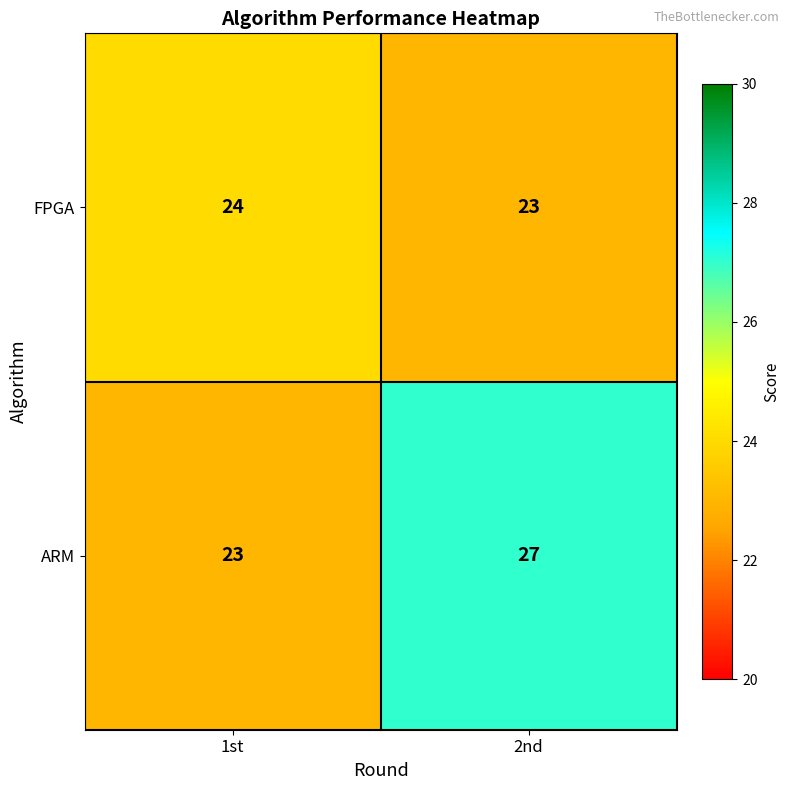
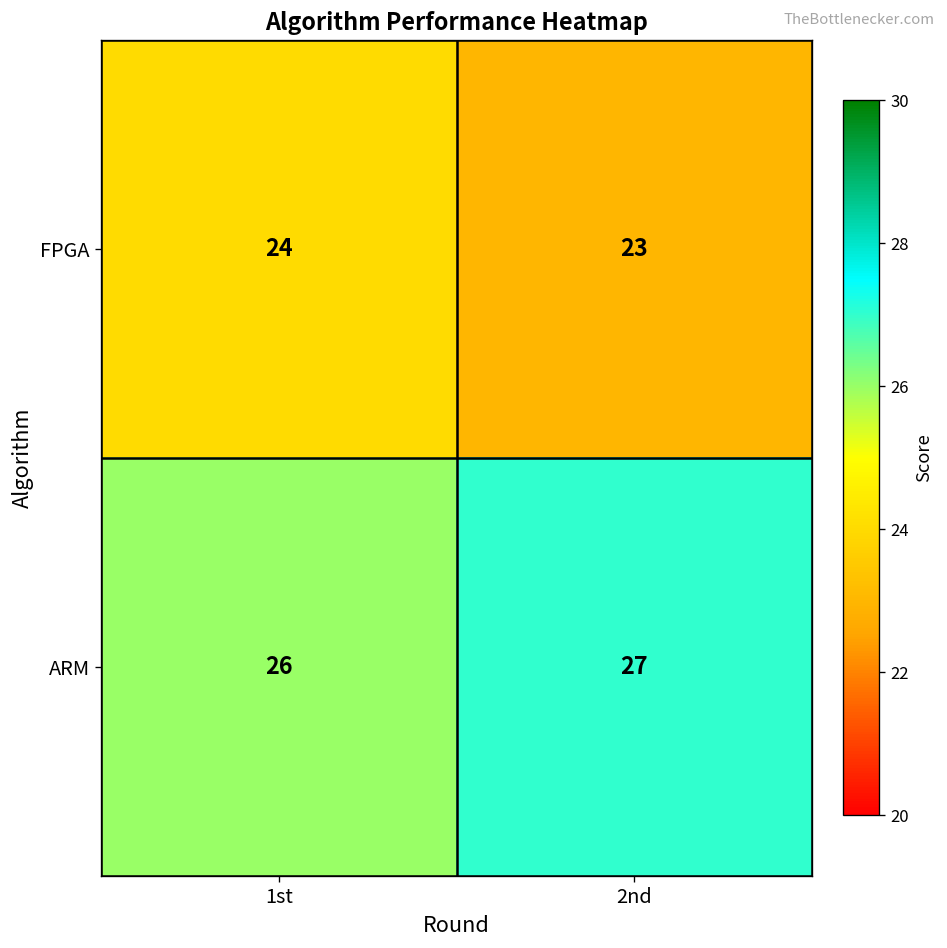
  {
    "FPGA": {
      "1st": 24,
      "2nd": 23
    },
    "ARM": {
-     "1st": 23,
+     "1st": 26,
      "2nd": 27
    }
  }
